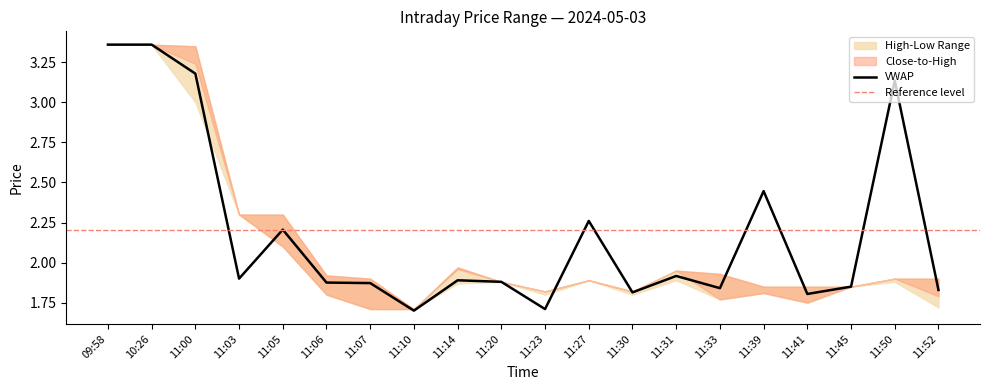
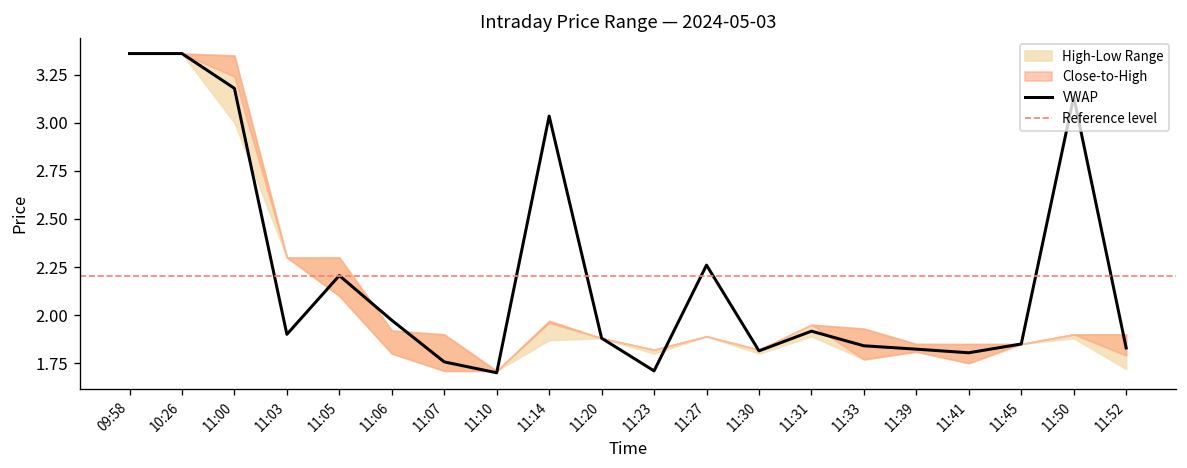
  {
    "VWAP": {
      "11:00": 3.18,
      "11:03": 1.90,
      "11:05": 2.21,
-     "11:06": 1.88,
-     "11:07": 1.87,
-     "11:14": 1.89,
+     "11:06": 1.97,
+     "11:07": 1.76,
+     "11:14": 3.03,
      "11:23": 1.71,
      "11:27": 2.26,
      "11:31": 1.92,
      "11:33": 1.84,
-     "11:39": 2.45,
+     "11:39": 1.82,
      "11:41": 1.80,
      "11:52": 1.83
    }
  }
